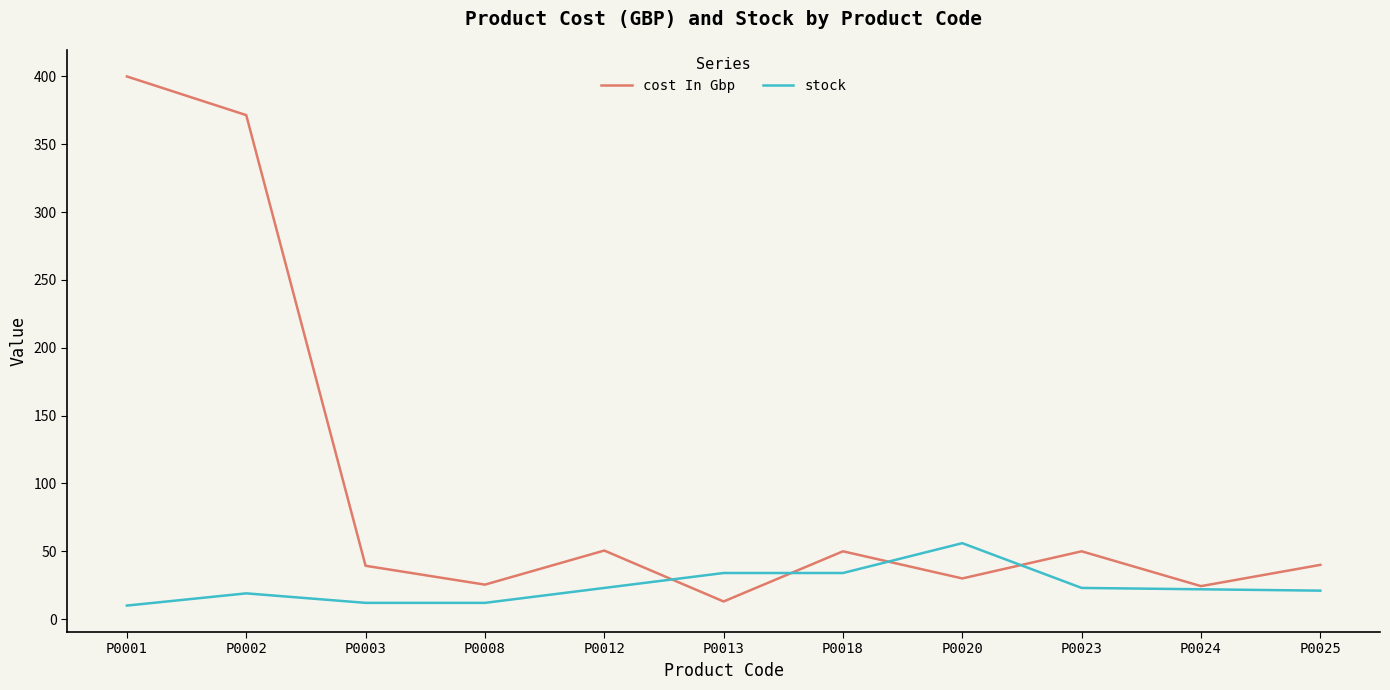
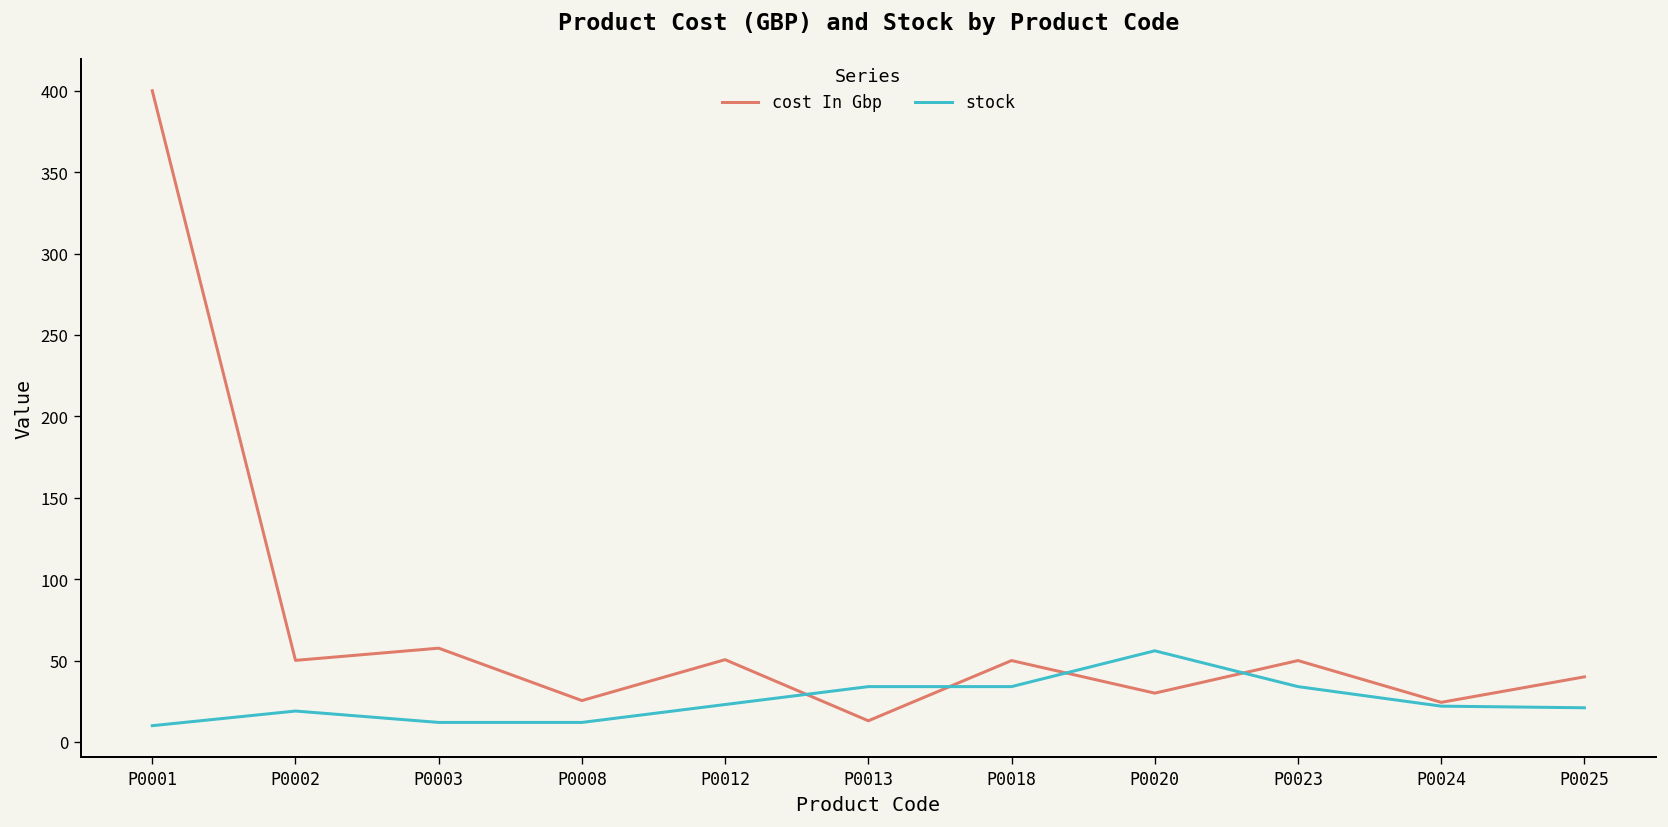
  {
    "cost In Gbp": {
      "P0001": 400,
-     "P0002": 372,
-     "P0003": 39,
+     "P0002": 50,
+     "P0003": 58,
      "P0008": 25,
      "P0012": 51,
      "P0013": 13,
      "P0018": 50,
      "P0020": 30,
      "P0023": 50,
      "P0024": 24,
      "P0025": 40
    },
    "stock": {
      "P0001": 10,
      "P0002": 19,
      "P0003": 12,
      "P0008": 12,
      "P0012": 23,
      "P0013": 34,
      "P0018": 34,
      "P0020": 56,
-     "P0023": 23,
+     "P0023": 34,
      "P0024": 22,
      "P0025": 21
    }
  }
